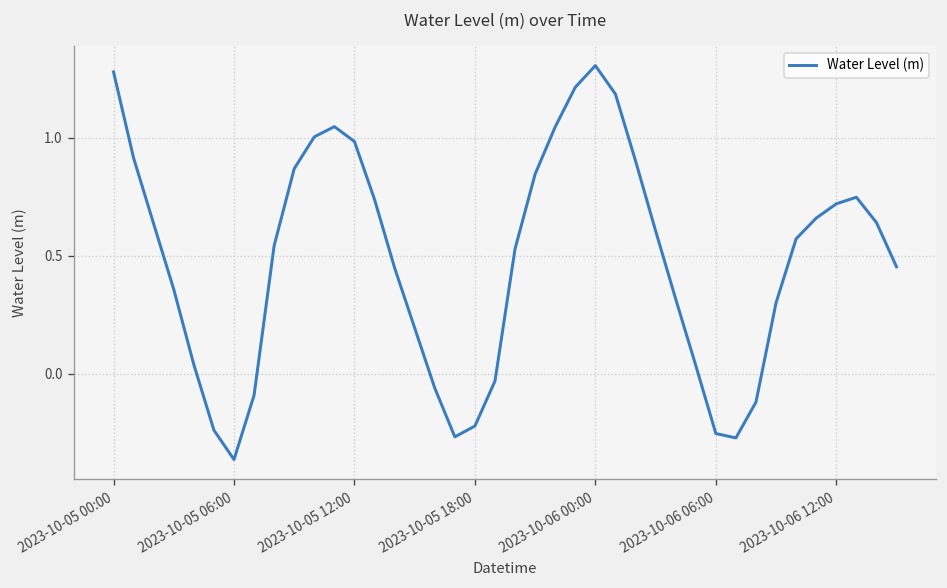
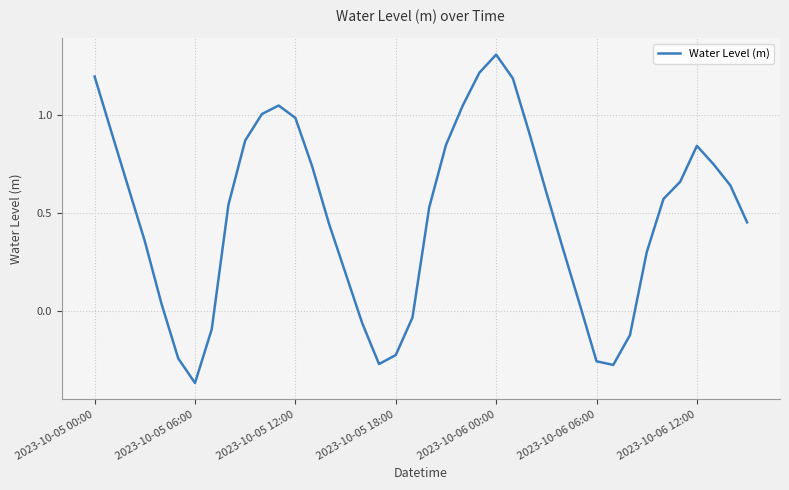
  {
-   "2023-10-05 00:00": 1.28,
+   "2023-10-05 00:00": 1.19,
    "2023-10-05 06:00": -0.36,
    "2023-10-05 12:00": 0.98,
    "2023-10-05 18:00": -0.22,
    "2023-10-06 00:00": 1.31,
    "2023-10-06 06:00": -0.25,
-   "2023-10-06 12:00": 0.72
+   "2023-10-06 12:00": 0.84
  }
